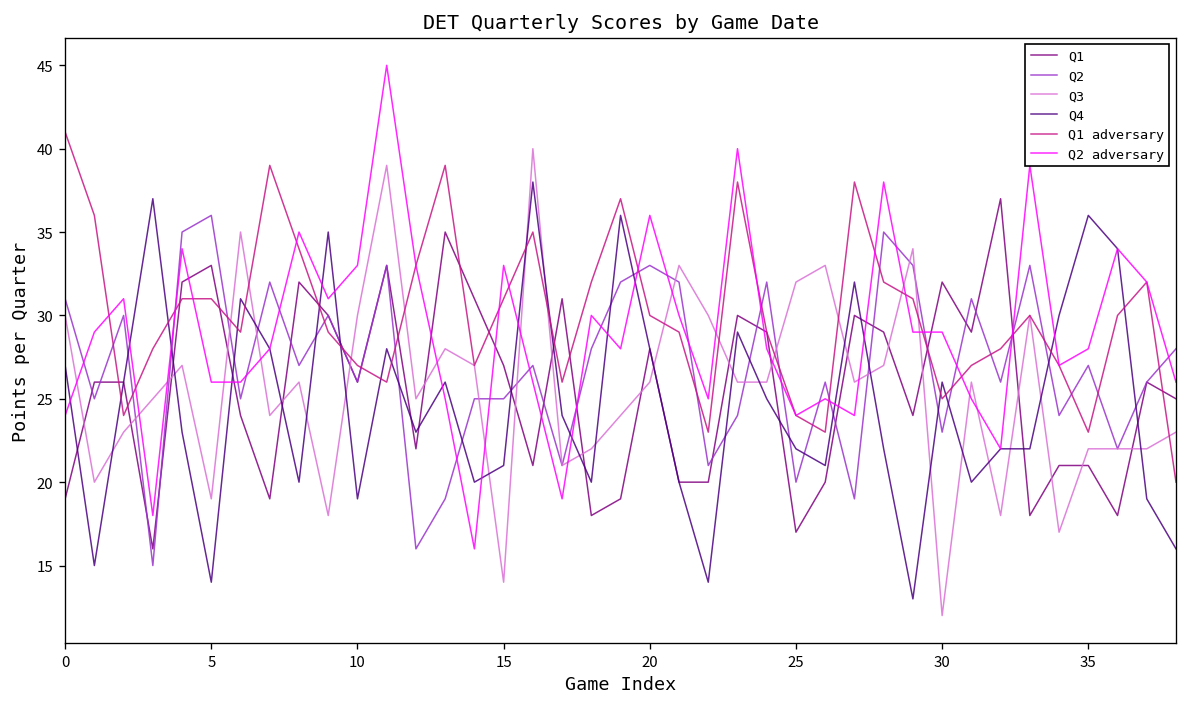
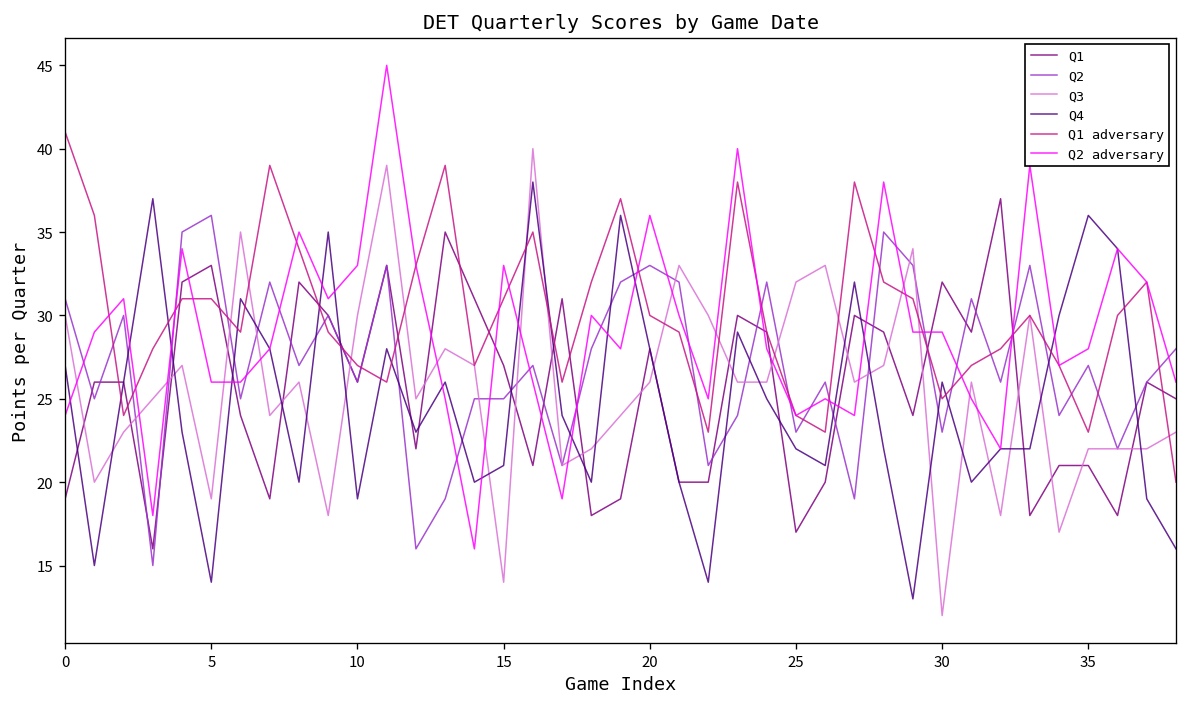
  {
    "Q2": {
      "0": 31,
      "5": 36,
      "15": 25,
      "20": 33,
-     "25": 20,
+     "25": 23,
      "30": 23,
      "35": 27
    },
    "Q3": {
      "0": 30,
      "5": 19,
      "10": 30,
      "15": 14,
      "20": 26,
      "25": 32,
      "30": 12,
      "35": 22
    },
    "Q1 adversary": {
      "0": 41,
      "5": 31,
      "10": 27,
      "15": 31,
      "20": 30,
      "30": 25,
      "35": 23
    },
    "Q2 adversary": {
      "0": 24,
      "5": 26,
      "10": 33,
      "15": 33,
      "20": 36,
      "30": 29,
      "35": 28
    }
  }
